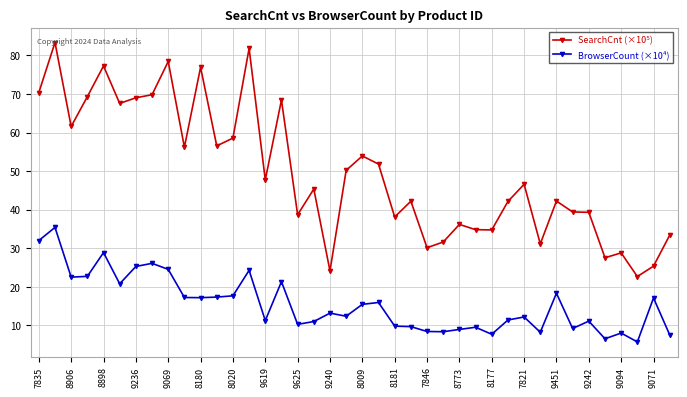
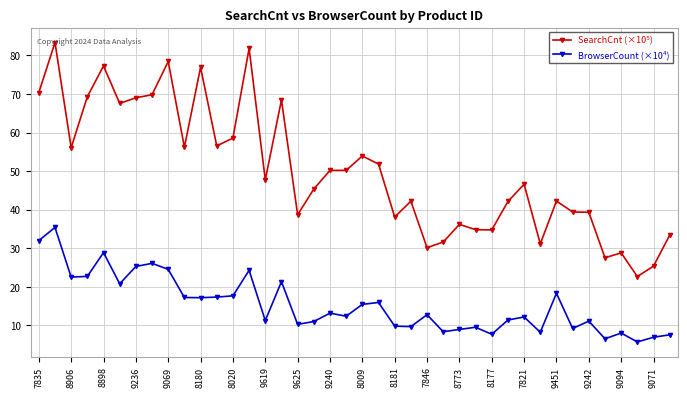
  {
    "SearchCnt (×10⁵)": {
      "7835": 70,
-     "8906": 62,
+     "8906": 56,
      "8898": 77,
      "9236": 69,
      "9069": 78,
      "8180": 77,
      "8020": 59,
      "9619": 48,
      "9625": 39,
-     "9240": 24,
+     "9240": 50,
      "8009": 54,
      "8181": 38,
      "7846": 30,
      "8773": 36,
      "8177": 35,
      "7821": 47,
      "9451": 42,
      "9242": 39,
      "9094": 29,
      "9071": 25
    },
    "BrowserCount (×10⁴)": {
      "7835": 32,
      "8906": 23,
      "8898": 29,
      "9236": 25,
      "9069": 25,
      "8180": 17,
      "8020": 18,
      "9619": 11,
      "9625": 10,
      "9240": 13,
      "8009": 15,
      "8181": 10,
-     "7846": 8,
+     "7846": 13,
      "8773": 9,
      "8177": 8,
      "7821": 12,
      "9451": 18,
      "9242": 11,
      "9094": 8,
-     "9071": 17
+     "9071": 7
    }
  }
